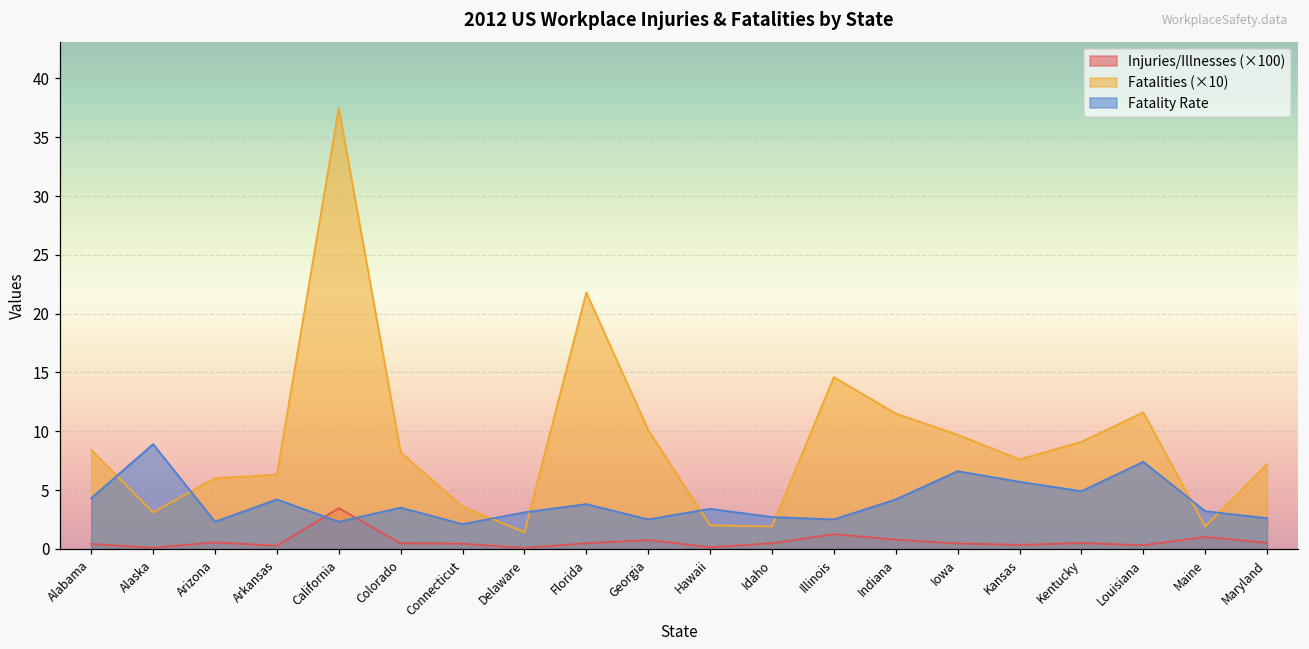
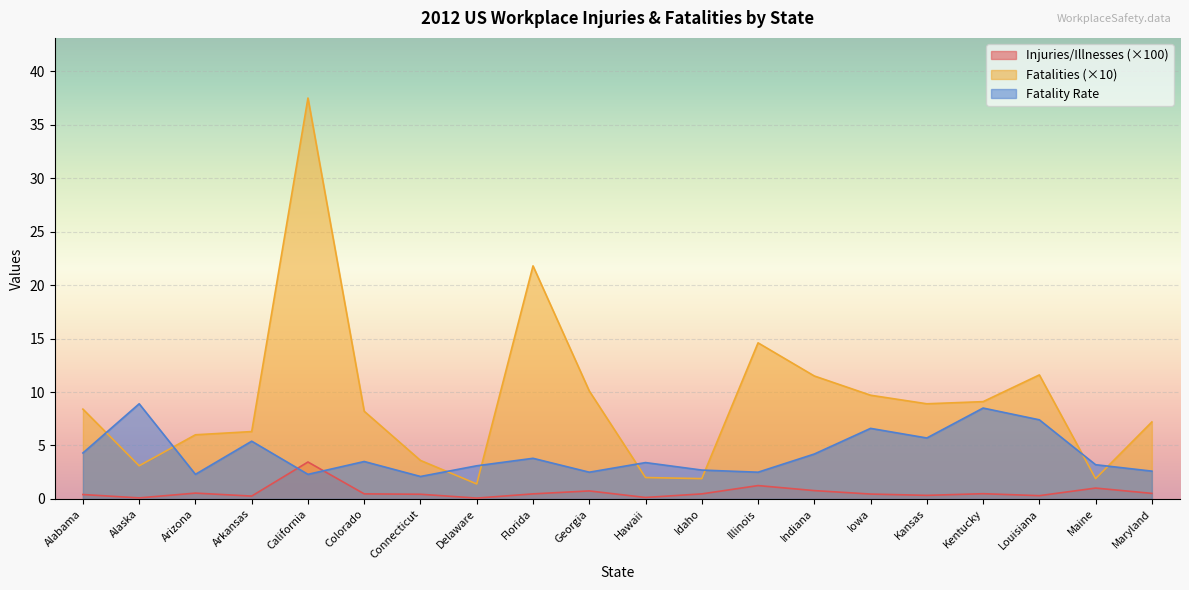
  {
    "Injuries/Illnesses (×100)": {
      "Alabama": 0.4,
      "Alaska": 0.1,
      "Arizona": 0.5,
      "Arkansas": 0.3,
      "California": 3.5,
      "Colorado": 0.5,
      "Connecticut": 0.4,
      "Delaware": 0.1,
      "Florida": 0.5,
      "Georgia": 0.7,
      "Hawaii": 0.1,
      "Idaho": 0.5,
      "Illinois": 1.2,
      "Indiana": 0.8,
      "Iowa": 0.5,
      "Kansas": 0.3,
      "Kentucky": 0.5,
      "Louisiana": 0.3,
      "Maine": 1.0,
      "Maryland": 0.5
    },
    "Fatalities (×10)": {
      "Alabama": 8.4,
      "Alaska": 3.1,
      "Arizona": 6.0,
      "Arkansas": 6.3,
      "California": 37.5,
      "Colorado": 8.2,
      "Connecticut": 3.6,
      "Delaware": 1.4,
      "Florida": 21.8,
      "Georgia": 10.1,
      "Hawaii": 2.0,
      "Idaho": 1.9,
      "Illinois": 14.6,
      "Indiana": 11.5,
      "Iowa": 9.7,
-     "Kansas": 7.6,
+     "Kansas": 8.9,
      "Kentucky": 9.1,
      "Louisiana": 11.6,
      "Maine": 1.9,
      "Maryland": 7.2
    },
    "Fatality Rate": {
      "Alabama": 4.3,
      "Alaska": 8.9,
      "Arizona": 2.3,
-     "Arkansas": 4.2,
+     "Arkansas": 5.4,
      "California": 2.3,
      "Colorado": 3.5,
      "Connecticut": 2.1,
      "Delaware": 3.1,
      "Florida": 3.8,
      "Georgia": 2.5,
      "Hawaii": 3.4,
      "Idaho": 2.7,
      "Illinois": 2.5,
      "Indiana": 4.2,
      "Iowa": 6.6,
      "Kansas": 5.7,
-     "Kentucky": 4.9,
+     "Kentucky": 8.5,
      "Louisiana": 7.4,
      "Maine": 3.2,
      "Maryland": 2.6
    }
  }
